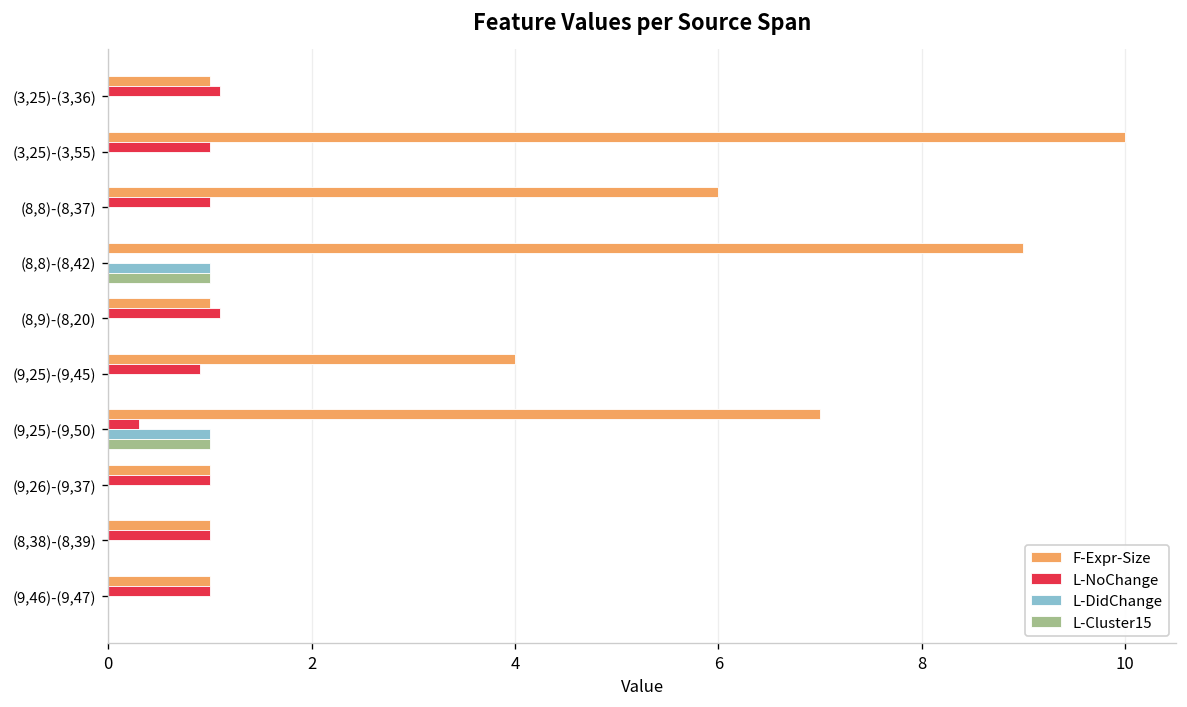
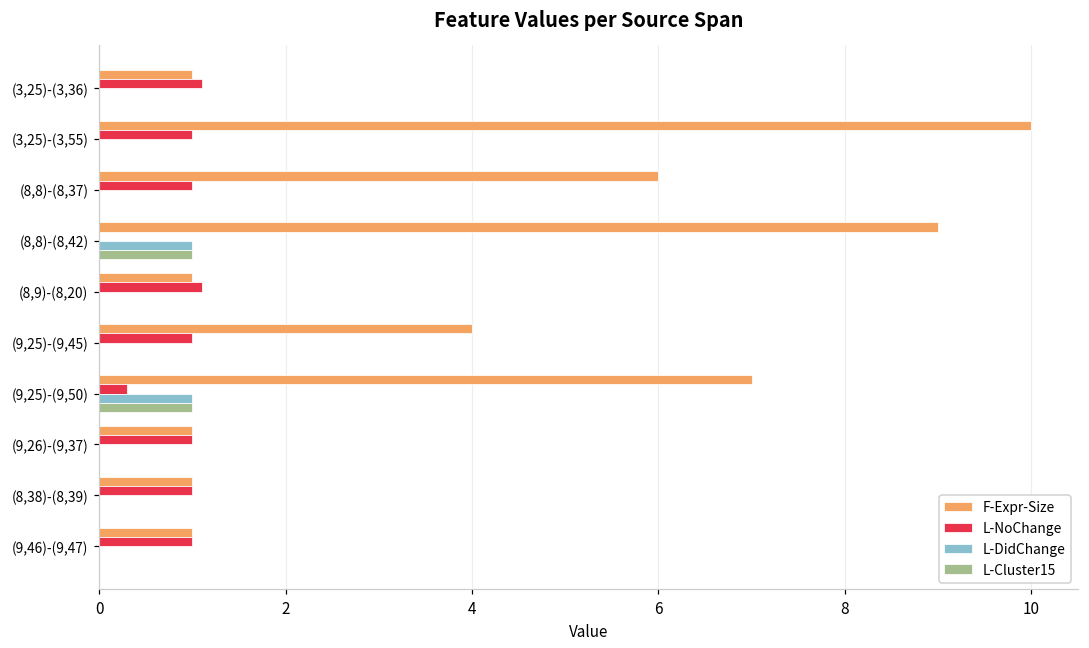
  {
    "F-Expr-Size": {
      "(3,25)-(3,36)": 1.0,
      "(3,25)-(3,55)": 10.0,
      "(8,8)-(8,37)": 6.0,
      "(8,8)-(8,42)": 9.0,
      "(8,9)-(8,20)": 1.0,
      "(9,25)-(9,45)": 4.0,
      "(9,25)-(9,50)": 7.0,
      "(9,26)-(9,37)": 1.0,
      "(8,38)-(8,39)": 1.0,
      "(9,46)-(9,47)": 1.0
    },
    "L-NoChange": {
      "(3,25)-(3,36)": 1.1,
      "(3,25)-(3,55)": 1.0,
      "(8,8)-(8,37)": 1.0,
      "(8,8)-(8,42)": 0.0,
      "(8,9)-(8,20)": 1.1,
-     "(9,25)-(9,45)": 0.9,
+     "(9,25)-(9,45)": 1.0,
      "(9,25)-(9,50)": 0.3,
      "(9,26)-(9,37)": 1.0,
      "(8,38)-(8,39)": 1.0,
      "(9,46)-(9,47)": 1.0
    },
    "L-DidChange": {
      "(3,25)-(3,36)": 0.0,
      "(3,25)-(3,55)": 0.0,
      "(8,8)-(8,37)": 0.0,
      "(8,8)-(8,42)": 1.0,
      "(8,9)-(8,20)": 0.0,
      "(9,25)-(9,45)": 0.0,
      "(9,25)-(9,50)": 1.0,
      "(9,26)-(9,37)": 0.0,
      "(8,38)-(8,39)": 0.0,
      "(9,46)-(9,47)": 0.0
    },
    "L-Cluster15": {
      "(3,25)-(3,36)": 0.0,
      "(3,25)-(3,55)": 0.0,
      "(8,8)-(8,37)": 0.0,
      "(8,8)-(8,42)": 1.0,
      "(8,9)-(8,20)": 0.0,
      "(9,25)-(9,45)": 0.0,
      "(9,25)-(9,50)": 1.0,
      "(9,26)-(9,37)": 0.0,
      "(8,38)-(8,39)": 0.0,
      "(9,46)-(9,47)": 0.0
    }
  }
